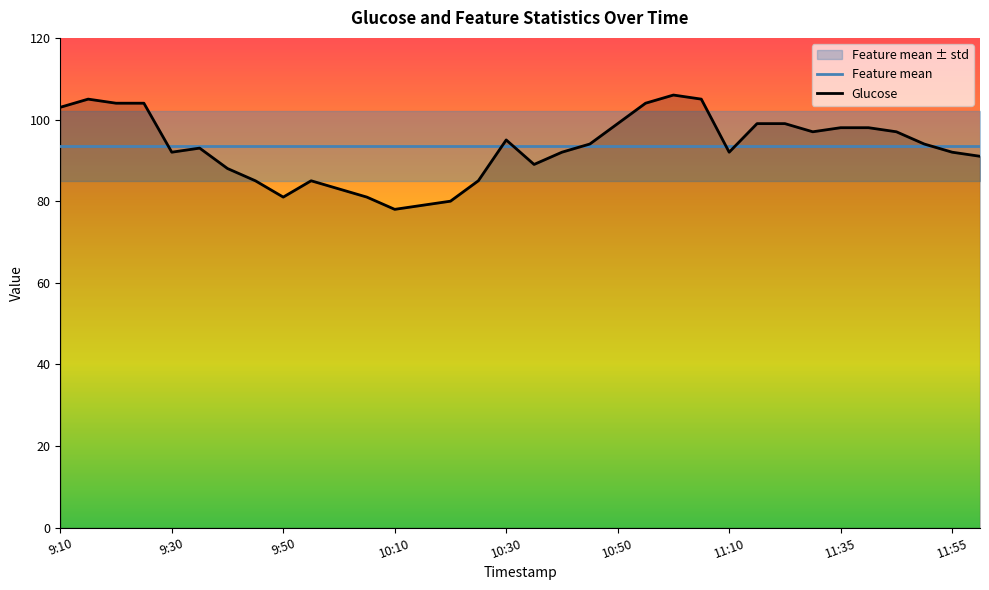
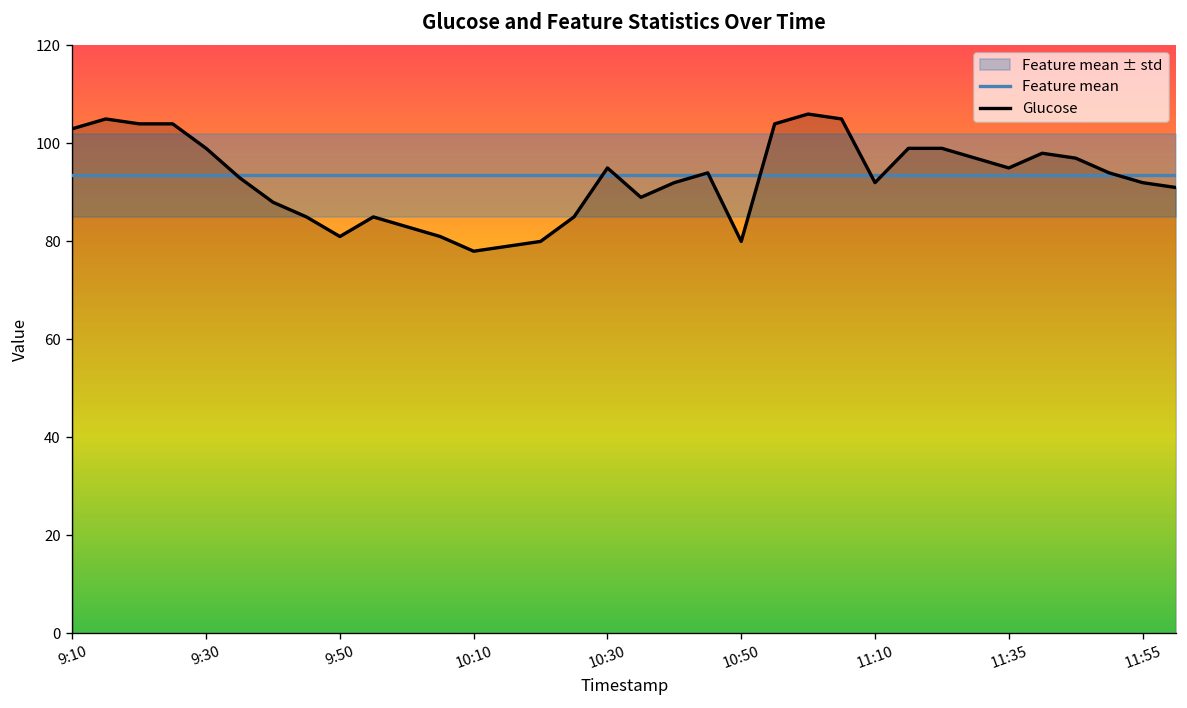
  {
    "Glucose": {
      "9:10": 103,
-     "9:30": 92,
+     "9:30": 99,
      "9:50": 81,
      "10:10": 78,
      "10:30": 95,
-     "10:50": 99,
+     "10:50": 80,
      "11:10": 92,
-     "11:35": 98,
+     "11:35": 95,
      "11:55": 92
    }
  }
